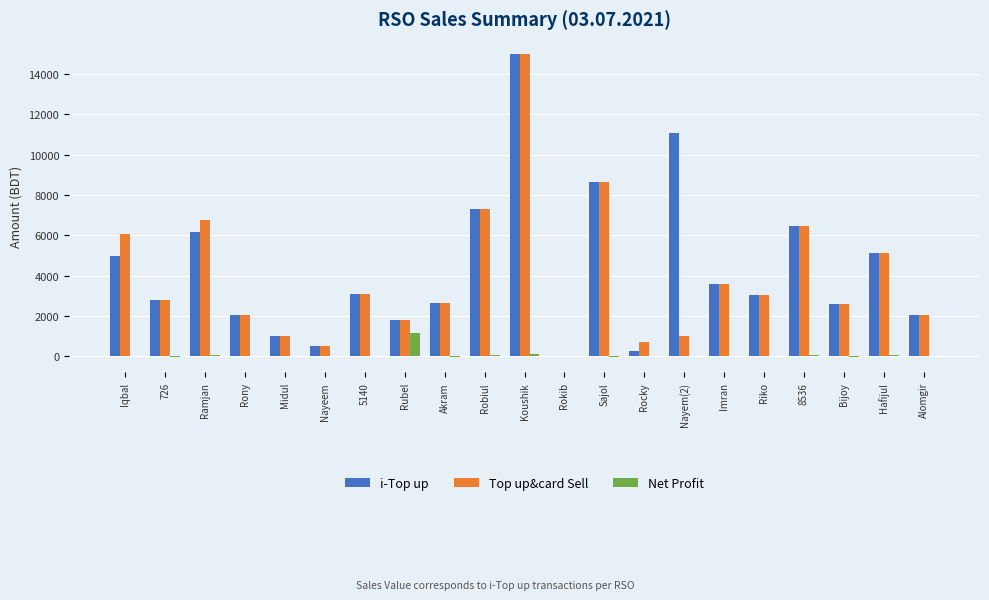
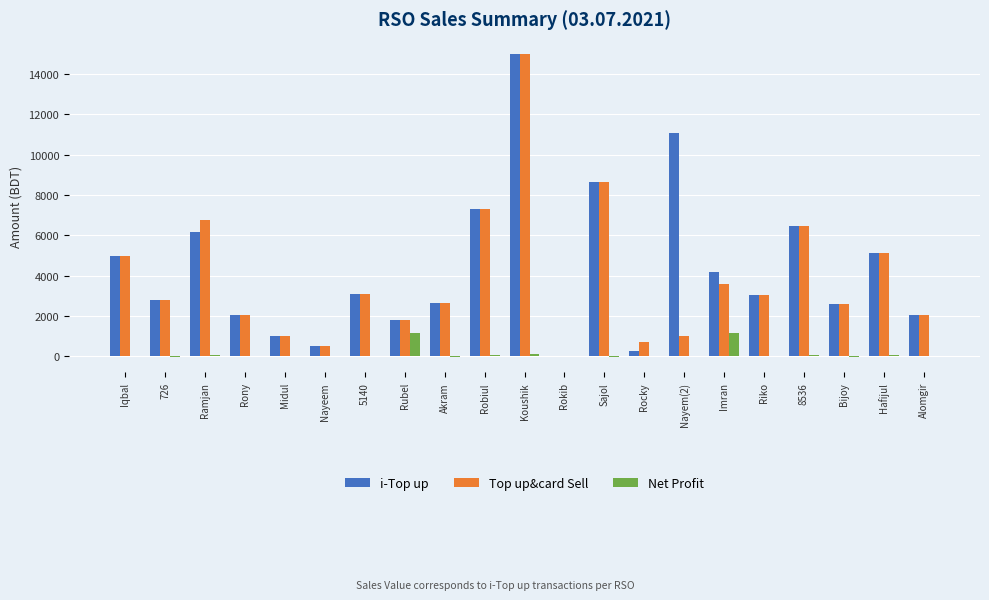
  {
    "i-Top up": {
      "Iqbal": 5000,
      "726": 2800,
      "Ramjan": 6200,
      "Rony": 2100,
      "Midul": 1000,
      "Nayeem": 500,
      "5140": 3100,
      "Rubel": 1800,
      "Akram": 2700,
      "Robiul": 7300,
      "Koushik": 15000,
      "Rokib": 0,
      "Sajol": 8700,
      "Rocky": 300,
      "Nayem(2)": 11100,
-     "Imran": 3600,
+     "Imran": 4200,
      "Riko": 3000,
      "8536": 6500,
      "Bijoy": 2600,
      "Hafijul": 5100,
      "Alomgir": 2000
    },
    "Top up&card Sell": {
-     "Iqbal": 6100,
+     "Iqbal": 5000,
      "726": 2800,
      "Ramjan": 6800,
      "Rony": 2100,
      "Midul": 1000,
      "Nayeem": 500,
      "5140": 3100,
      "Rubel": 1800,
      "Akram": 2700,
      "Robiul": 7300,
      "Koushik": 15000,
      "Rokib": 0,
      "Sajol": 8700,
      "Rocky": 700,
      "Nayem(2)": 1000,
      "Imran": 3600,
      "Riko": 3000,
      "8536": 6500,
      "Bijoy": 2600,
      "Hafijul": 5100,
      "Alomgir": 2000
    },
    "Net Profit": {
      "Rubel": 1200,
      "Koushik": 100,
      "Rokib": 0,
-     "Imran": 0
+     "Imran": 1200
    }
  }
